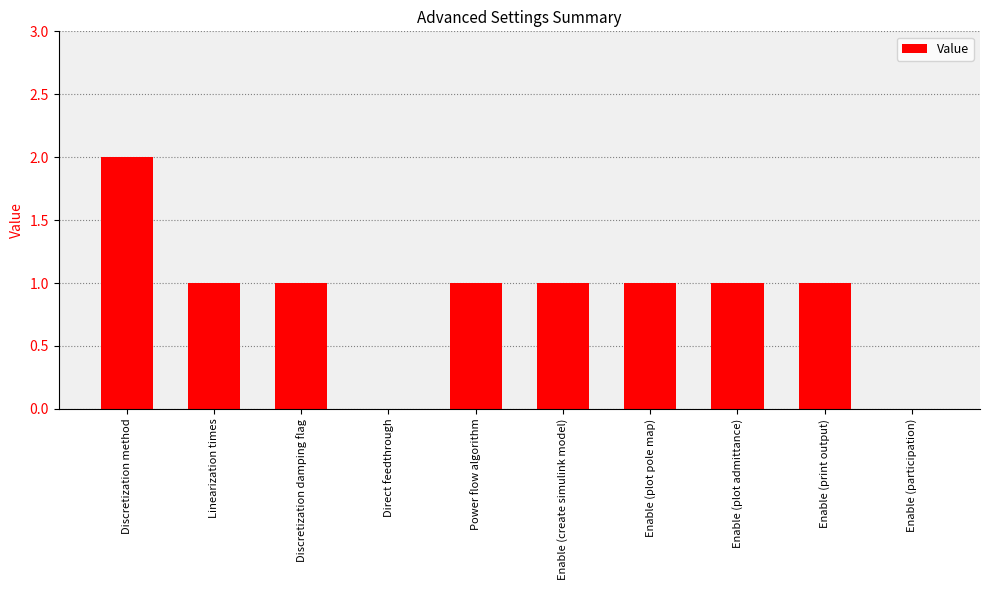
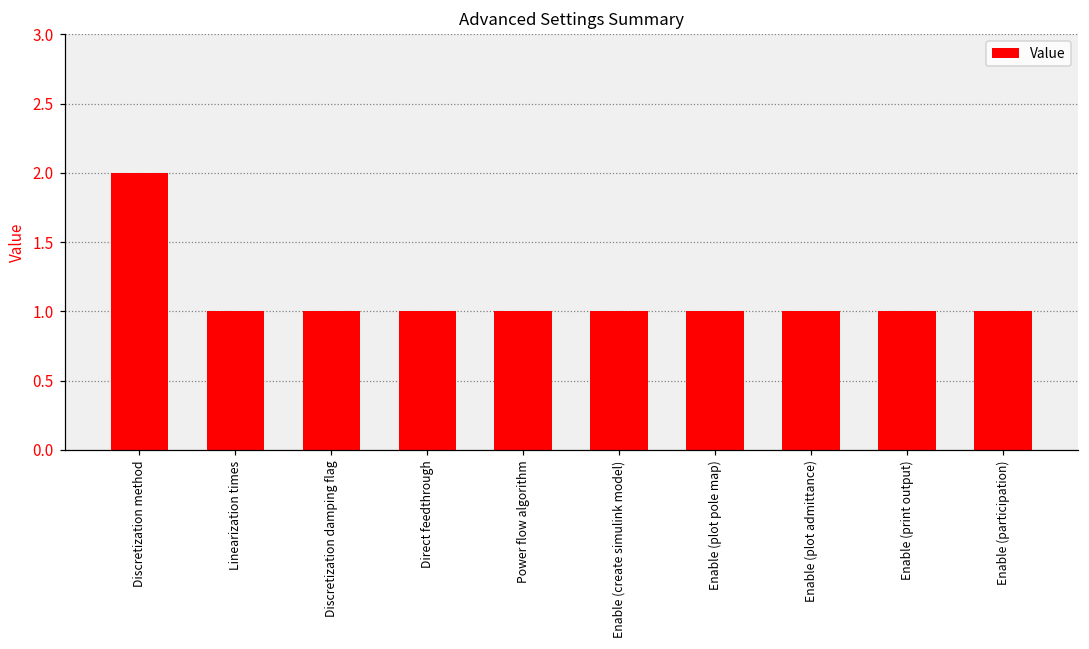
  {
    "Discretization method": 2,
    "Linearization times": 1,
    "Discretization damping flag": 1,
-   "Direct feedthrough": 0,
+   "Direct feedthrough": 1,
    "Power flow algorithm": 1,
    "Enable (create simulink model)": 1,
    "Enable (plot pole map)": 1,
    "Enable (plot admittance)": 1,
    "Enable (print output)": 1,
-   "Enable (participation)": 0
+   "Enable (participation)": 1
  }
